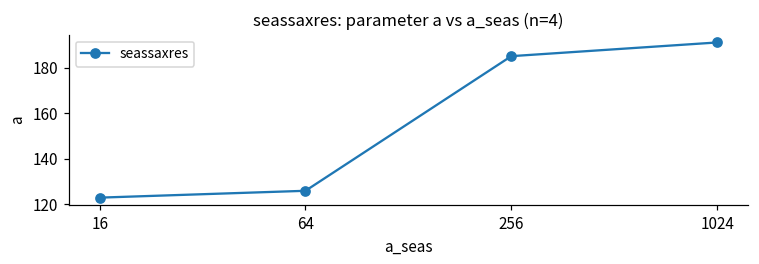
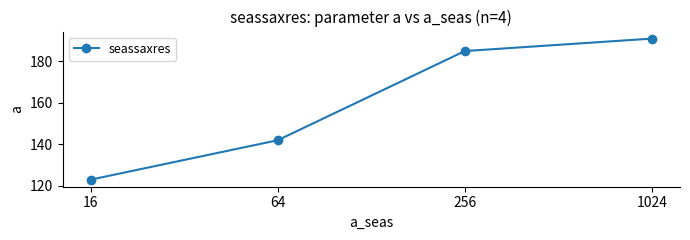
  {
    "16": 123,
-   "64": 126,
+   "64": 142,
    "256": 185,
    "1024": 191
  }
